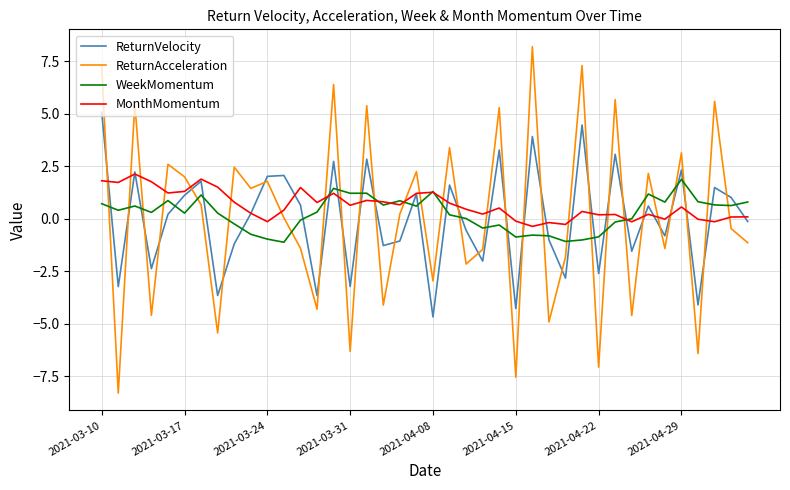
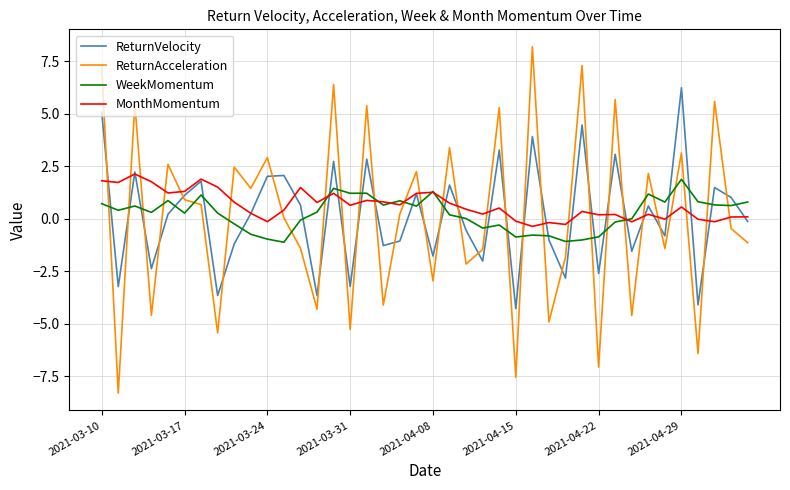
  {
    "ReturnVelocity": {
      "2021-03-17": 1.1,
      "2021-03-24": 2.0,
      "2021-03-31": -3.2,
-     "2021-04-08": -4.7,
+     "2021-04-08": -1.8,
      "2021-04-15": -4.3,
      "2021-04-22": -2.6,
-     "2021-04-29": 2.3
+     "2021-04-29": 6.2
    },
    "ReturnAcceleration": {
-     "2021-03-17": 2.0,
-     "2021-03-24": 1.8,
-     "2021-03-31": -6.3,
+     "2021-03-17": 0.9,
+     "2021-03-24": 2.9,
+     "2021-03-31": -5.3,
      "2021-04-08": -3.0,
      "2021-04-15": -7.6,
      "2021-04-22": -7.1,
      "2021-04-29": 3.1
    },
    "WeekMomentum": {
      "2021-03-10": 0.7,
      "2021-03-17": 0.3,
      "2021-03-24": -1.0,
      "2021-03-31": 1.2,
      "2021-04-15": -0.9,
      "2021-04-22": -0.9,
      "2021-04-29": 1.9
    },
    "MonthMomentum": {
      "2021-03-10": 1.8,
      "2021-03-17": 1.3,
      "2021-03-24": -0.1,
      "2021-03-31": 0.6,
      "2021-04-15": -0.1,
      "2021-04-22": 0.2,
      "2021-04-29": 0.6
    }
  }
